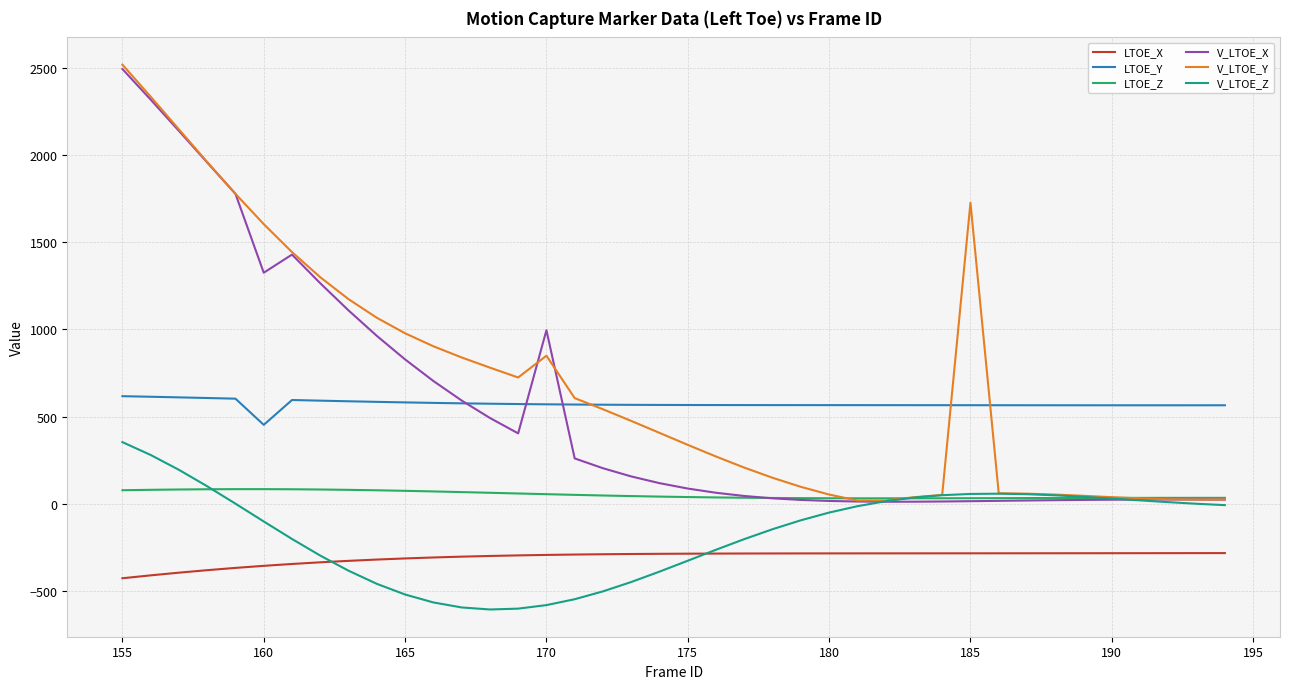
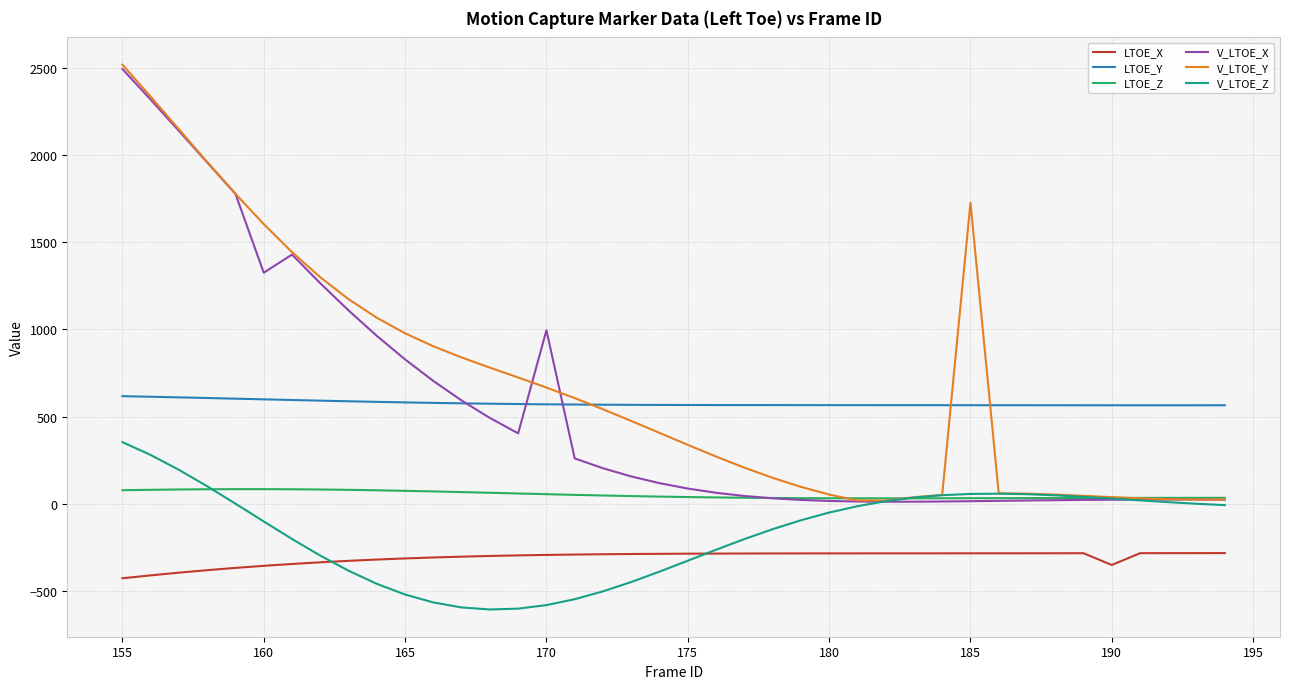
  {
    "LTOE_X": {
      "155": -430,
      "160": -360,
      "165": -310,
      "170": -290,
      "175": -290,
      "180": -280,
      "185": -280,
-     "190": -280
+     "190": -350
    },
    "LTOE_Y": {
      "155": 620,
-     "160": 450,
+     "160": 600,
      "165": 580,
      "170": 570,
      "175": 570,
      "180": 570,
      "185": 570,
      "190": 570
    },
    "V_LTOE_X": {
      "155": 2490,
      "160": 1330,
      "165": 830,
      "170": 1000,
      "175": 90,
      "180": 20,
      "185": 10
    },
    "V_LTOE_Y": {
      "155": 2520,
      "160": 1600,
      "165": 980,
-     "170": 850,
+     "170": 670,
      "175": 340,
      "180": 50,
      "185": 1730
    }
  }
